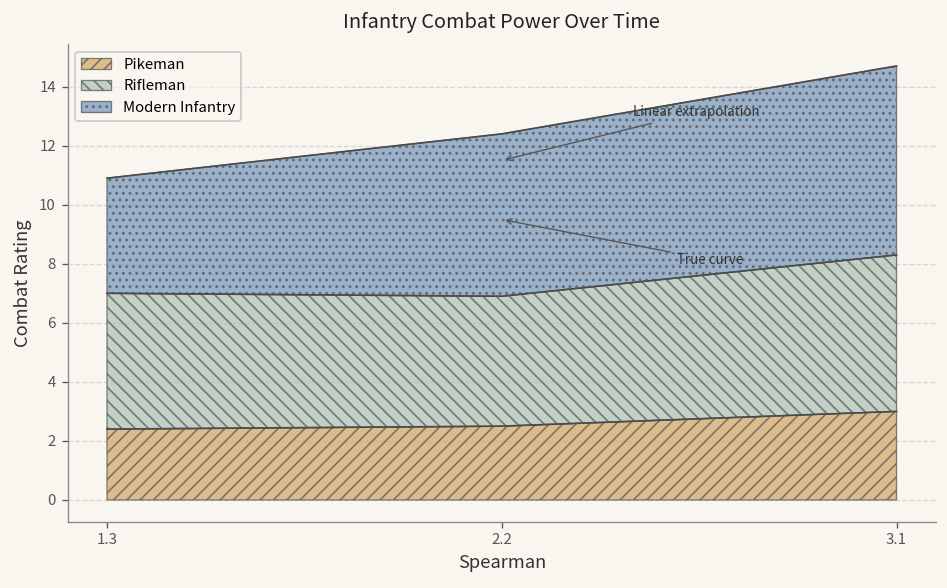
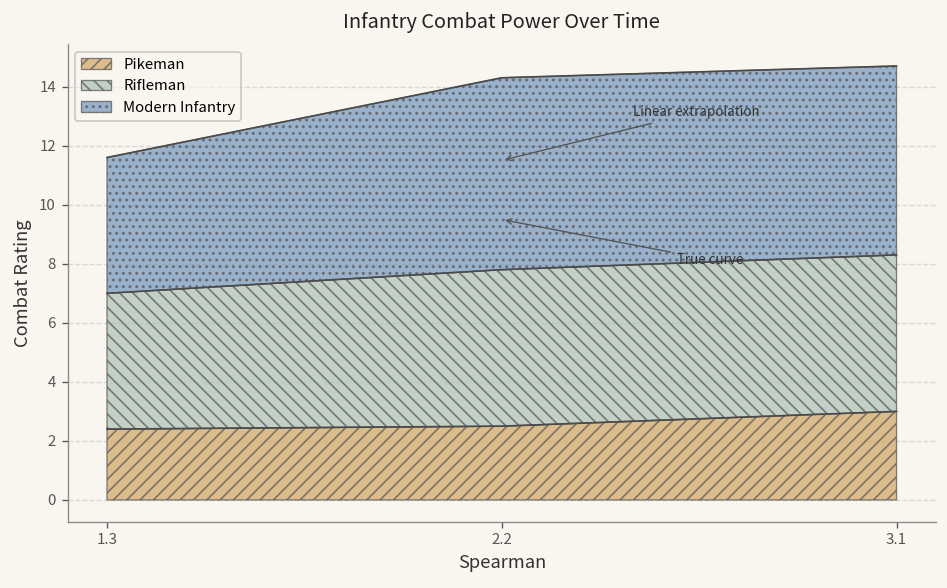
  {
    "Pikeman": {
      "1.3": 2.4,
      "2.2": 2.5,
      "3.1": 3.0
    },
    "Rifleman": {
      "1.3": 4.6,
-     "2.2": 4.4,
+     "2.2": 5.3,
      "3.1": 5.3
    },
    "Modern Infantry": {
-     "1.3": 3.9,
-     "2.2": 5.5,
+     "1.3": 4.6,
+     "2.2": 6.5,
      "3.1": 6.4
    }
  }
